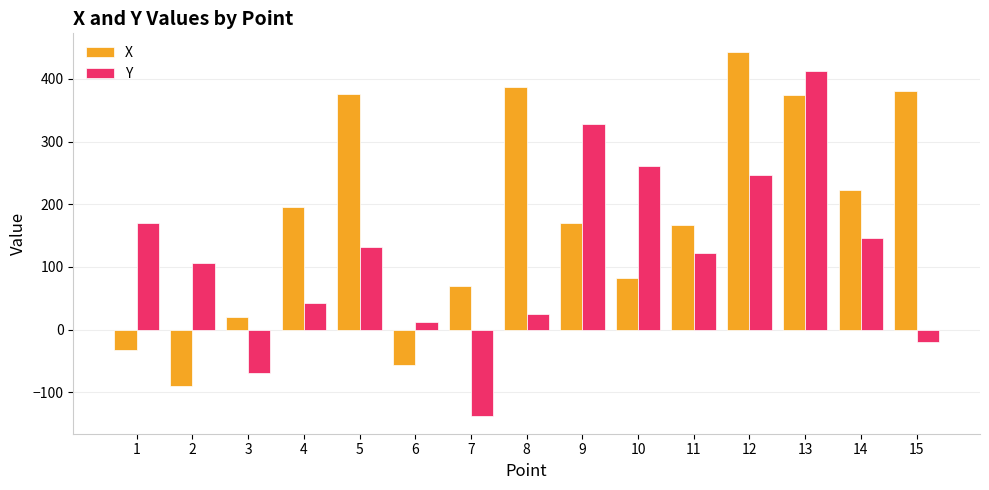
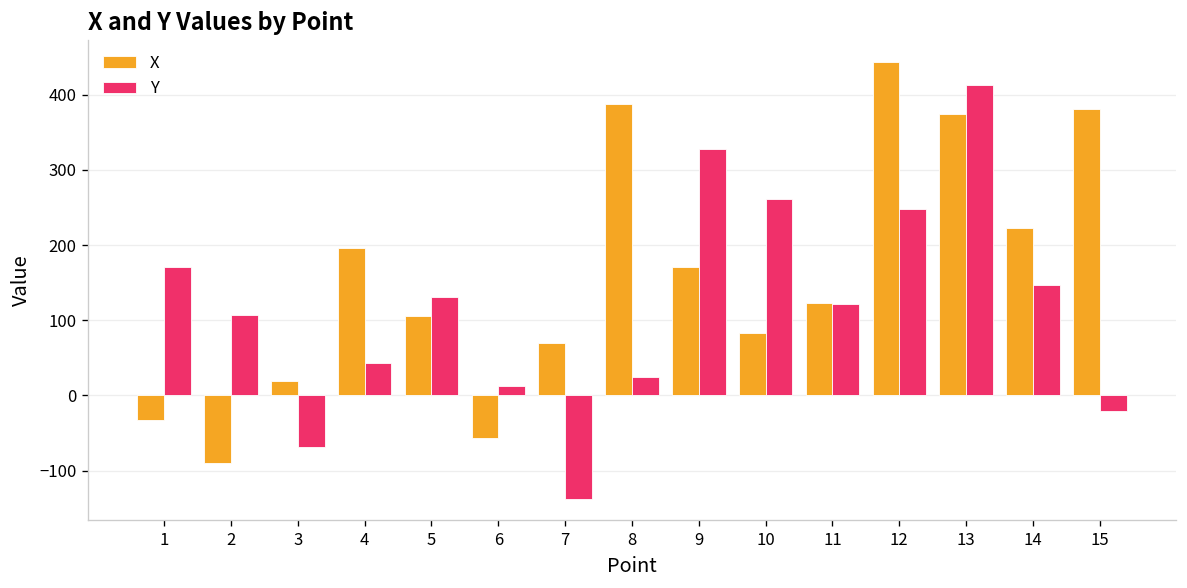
  {
    "X": {
      "1": -30,
      "2": -90,
      "3": 20,
      "4": 200,
-     "5": 380,
+     "5": 110,
      "6": -60,
      "7": 70,
      "8": 390,
      "9": 170,
      "10": 80,
-     "11": 170,
+     "11": 120,
      "12": 440,
      "13": 370,
      "14": 220,
      "15": 380
    },
    "Y": {
      "1": 170,
      "2": 110,
      "3": -70,
      "4": 40,
      "5": 130,
      "6": 10,
      "7": -140,
      "8": 30,
      "9": 330,
      "10": 260,
      "11": 120,
      "12": 250,
      "13": 410,
      "14": 150,
      "15": -20
    }
  }
